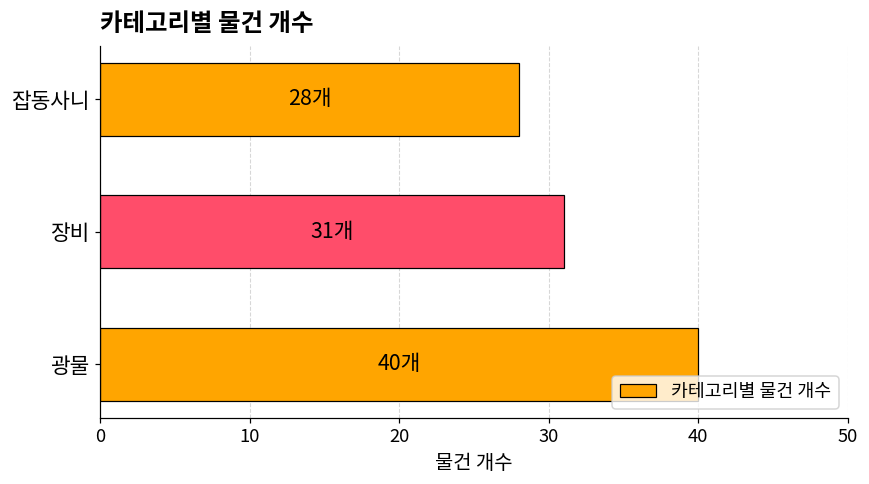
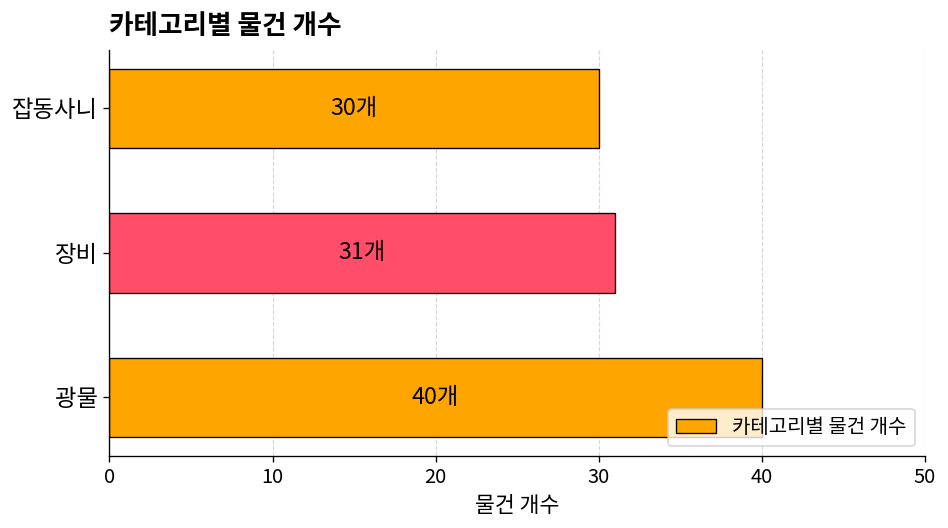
  {
-   "잡동사니": "28개",
+   "잡동사니": "30개",
    "장비": "31개",
    "광물": "40개"
  }
